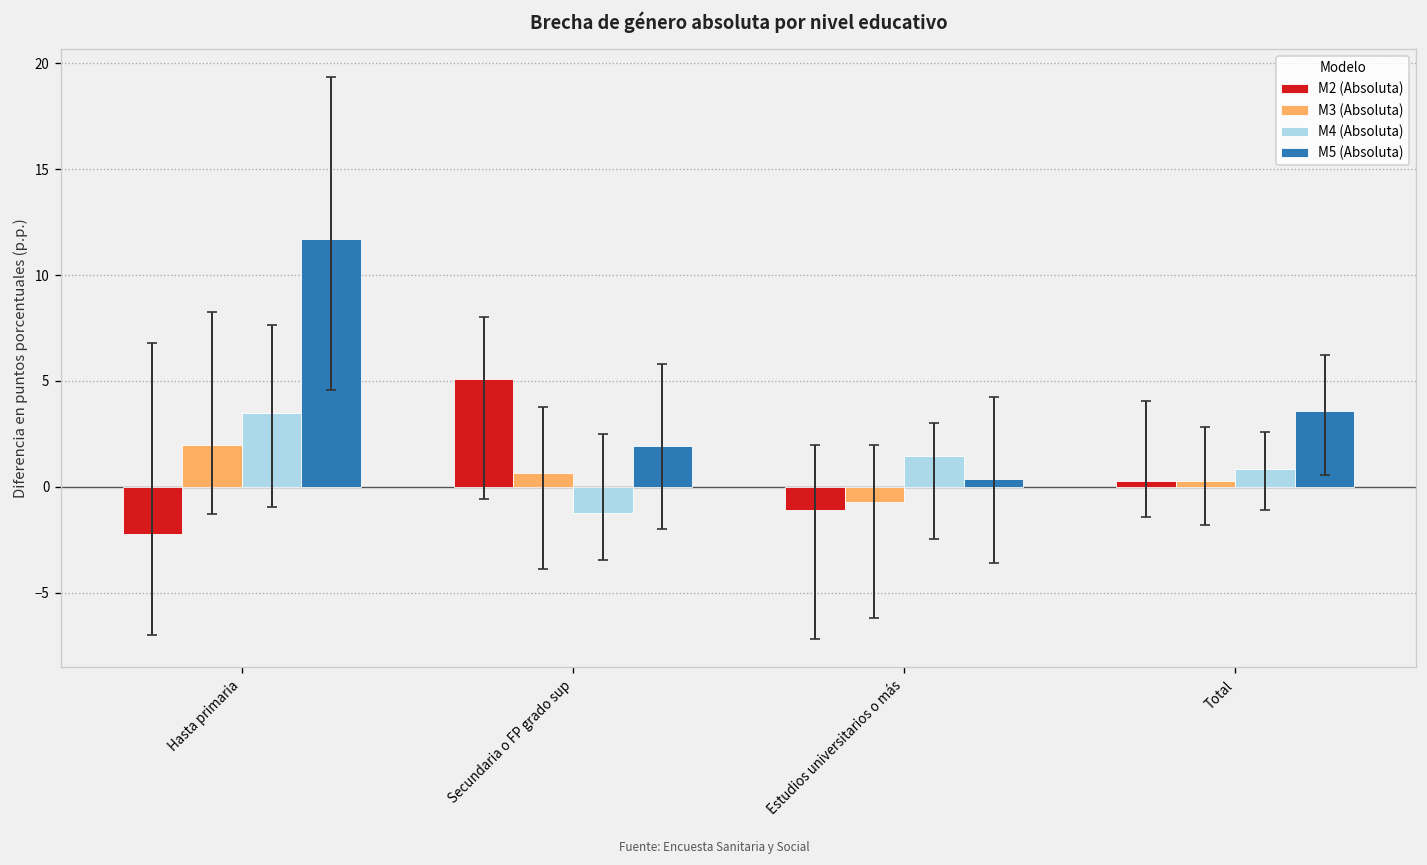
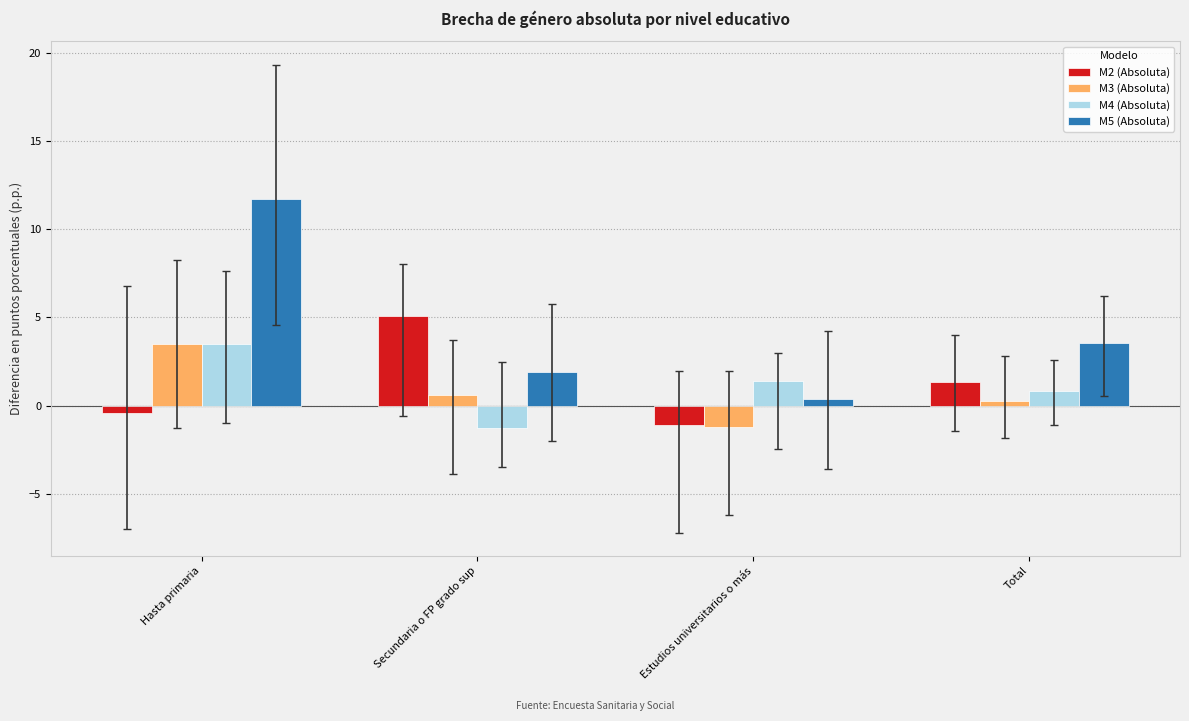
  {
    "M2 (Absoluta)": {
-     "Hasta primaria": -2.2,
+     "Hasta primaria": -0.4,
      "Secundaria o FP grado sup": 5.1,
      "Estudios universitarios o más": -1.1,
-     "Total": 0.3
+     "Total": 1.3
    },
    "M3 (Absoluta)": {
-     "Hasta primaria": 2.0,
+     "Hasta primaria": 3.5,
      "Secundaria o FP grado sup": 0.6,
-     "Estudios universitarios o más": -0.7,
+     "Estudios universitarios o más": -1.2,
      "Total": 0.3
    },
    "M4 (Absoluta)": {
      "Hasta primaria": 3.5,
      "Secundaria o FP grado sup": -1.3,
      "Estudios universitarios o más": 1.4,
      "Total": 0.8
    }
  }
